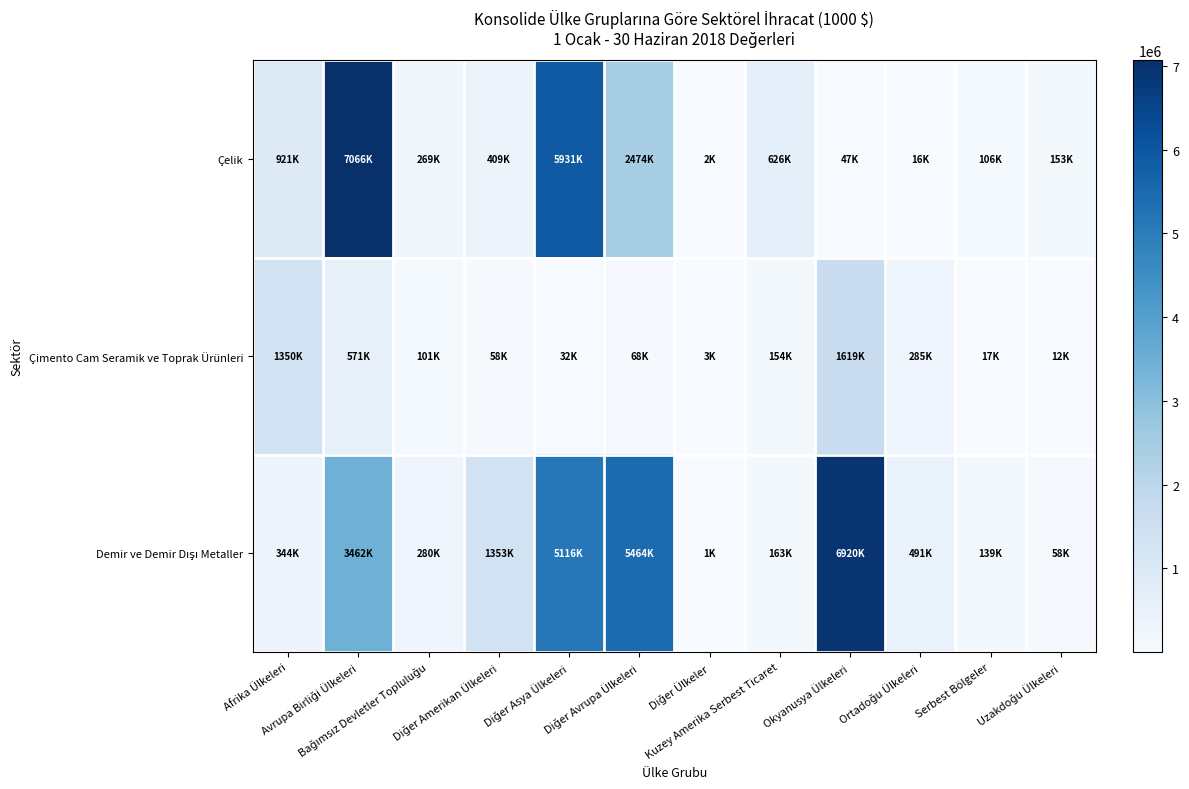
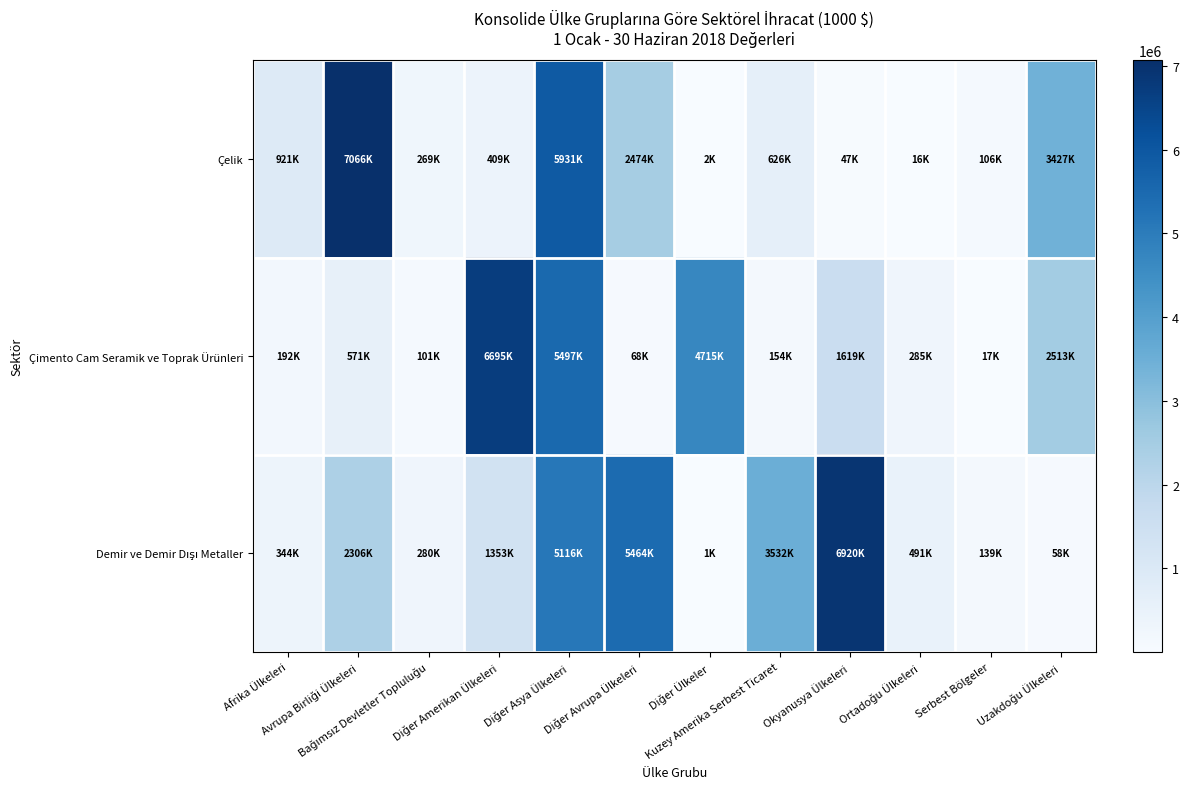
  {
    "Çelik": {
      "Afrika Ülkeleri": "921K",
      "Avrupa Birliği Ülkeleri": "7066K",
      "Bağımsız Devletler Topluluğu": "269K",
      "Diğer Amerikan Ülkeleri": "409K",
      "Diğer Asya Ülkeleri": "5931K",
      "Diğer Avrupa Ülkeleri": "2474K",
      "Diğer Ülkeler": "2K",
      "Kuzey Amerika Serbest Ticaret": "626K",
      "Okyanusya Ülkeleri": "47K",
      "Ortadoğu Ülkeleri": "16K",
      "Serbest Bölgeler": "106K",
-     "Uzakdoğu Ülkeleri": "153K"
+     "Uzakdoğu Ülkeleri": "3427K"
    },
    "Çimento Cam Seramik ve Toprak Ürünleri": {
-     "Afrika Ülkeleri": "1350K",
+     "Afrika Ülkeleri": "192K",
      "Avrupa Birliği Ülkeleri": "571K",
      "Bağımsız Devletler Topluluğu": "101K",
-     "Diğer Amerikan Ülkeleri": "58K",
-     "Diğer Asya Ülkeleri": "32K",
+     "Diğer Amerikan Ülkeleri": "6695K",
+     "Diğer Asya Ülkeleri": "5497K",
      "Diğer Avrupa Ülkeleri": "68K",
-     "Diğer Ülkeler": "3K",
+     "Diğer Ülkeler": "4715K",
      "Kuzey Amerika Serbest Ticaret": "154K",
      "Okyanusya Ülkeleri": "1619K",
      "Ortadoğu Ülkeleri": "285K",
      "Serbest Bölgeler": "17K",
-     "Uzakdoğu Ülkeleri": "12K"
+     "Uzakdoğu Ülkeleri": "2513K"
    },
    "Demir ve Demir Dışı Metaller": {
      "Afrika Ülkeleri": "344K",
-     "Avrupa Birliği Ülkeleri": "3462K",
+     "Avrupa Birliği Ülkeleri": "2306K",
      "Bağımsız Devletler Topluluğu": "280K",
      "Diğer Amerikan Ülkeleri": "1353K",
      "Diğer Asya Ülkeleri": "5116K",
      "Diğer Avrupa Ülkeleri": "5464K",
      "Diğer Ülkeler": "1K",
-     "Kuzey Amerika Serbest Ticaret": "163K",
+     "Kuzey Amerika Serbest Ticaret": "3532K",
      "Okyanusya Ülkeleri": "6920K",
      "Ortadoğu Ülkeleri": "491K",
      "Serbest Bölgeler": "139K",
      "Uzakdoğu Ülkeleri": "58K"
    }
  }
